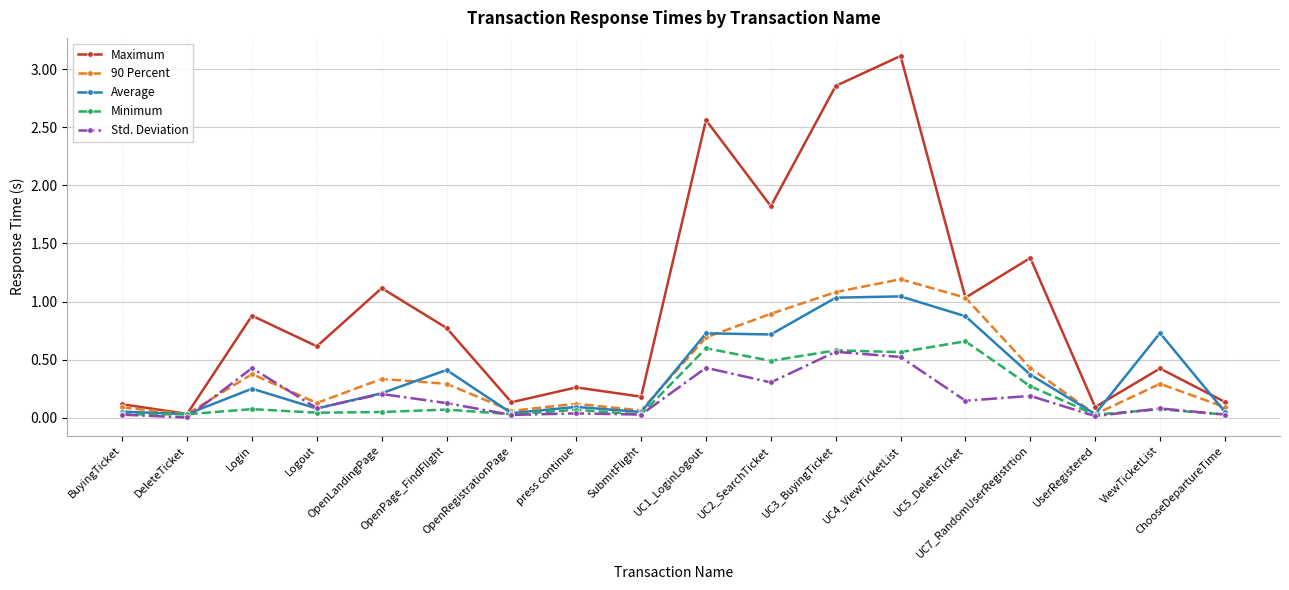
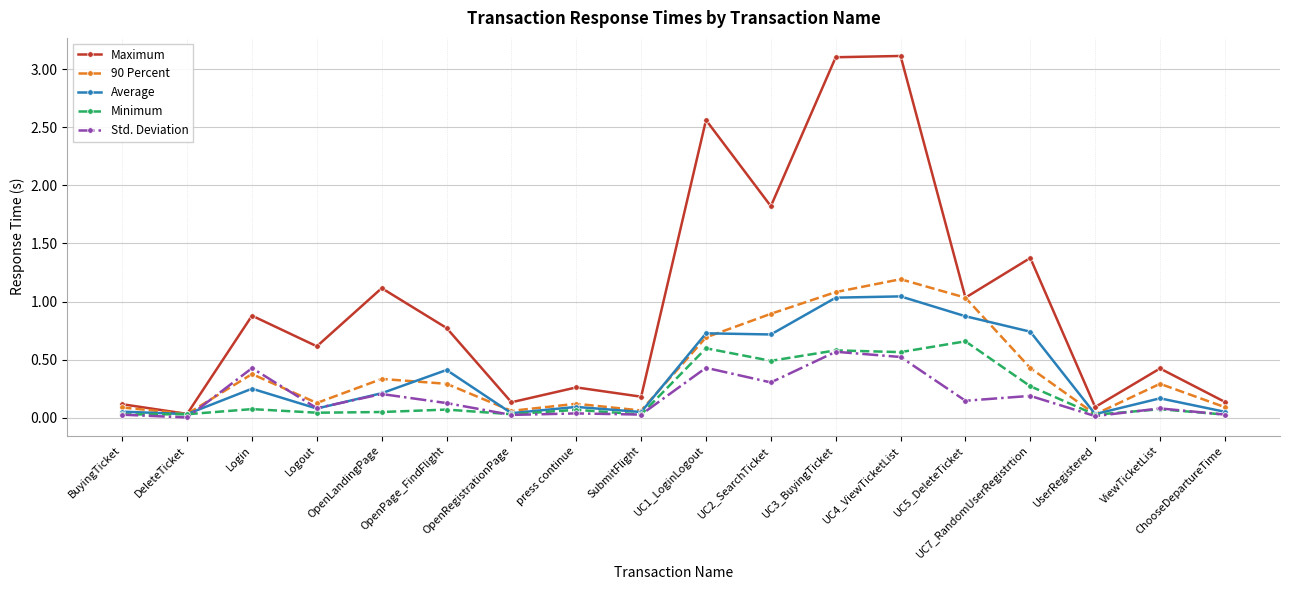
  {
    "Maximum": {
      "BuyingTicket": 0.12,
      "Login": 0.88,
      "Logout": 0.61,
      "OpenLandingPage": 1.12,
      "OpenPage_FindFlight": 0.77,
      "OpenRegistrationPage": 0.13,
      "press continue": 0.26,
      "SubmitFlight": 0.18,
      "UC1_LoginLogout": 2.56,
      "UC2_SearchTicket": 1.82,
-     "UC3_BuyingTicket": 2.86,
+     "UC3_BuyingTicket": 3.10,
      "UC4_ViewTicketList": 3.12,
      "UC7_RandomUserRegistrtion": 1.38,
      "UserRegistered": 0.09,
      "ViewTicketList": 0.42,
      "СhooseDepartureTime": 0.14
    },
    "90 Percent": {
      "BuyingTicket": 0.09,
      "Login": 0.38,
      "Logout": 0.13,
      "OpenLandingPage": 0.33,
      "OpenPage_FindFlight": 0.29,
      "press continue": 0.12,
      "UC1_LoginLogout": 0.69,
      "UC2_SearchTicket": 0.89,
      "UC3_BuyingTicket": 1.08,
      "UC4_ViewTicketList": 1.19,
      "UC7_RandomUserRegistrtion": 0.43,
      "ViewTicketList": 0.29,
      "СhooseDepartureTime": 0.09
    },
    "Average": {
      "BuyingTicket": 0.05,
      "Login": 0.25,
      "OpenPage_FindFlight": 0.41,
      "press continue": 0.09,
      "UC1_LoginLogout": 0.73,
      "UC2_SearchTicket": 0.72,
      "UC3_BuyingTicket": 1.03,
      "UC4_ViewTicketList": 1.04,
      "UC5_DeleteTicket": 0.87,
-     "UC7_RandomUserRegistrtion": 0.37,
-     "ViewTicketList": 0.73,
+     "UC7_RandomUserRegistrtion": 0.74,
+     "ViewTicketList": 0.17,
      "СhooseDepartureTime": 0.05
    },
    "Minimum": {
      "Login": 0.07,
      "Logout": 0.04,
      "OpenLandingPage": 0.05,
      "OpenPage_FindFlight": 0.07,
      "press continue": 0.07,
      "UC1_LoginLogout": 0.60,
      "UC2_SearchTicket": 0.49,
      "UC4_ViewTicketList": 0.56,
      "UC5_DeleteTicket": 0.66,
      "UC7_RandomUserRegistrtion": 0.27
    },
    "Std. Deviation": {
      "DeleteTicket": 0.00,
      "Login": 0.43,
      "OpenPage_FindFlight": 0.13,
      "press continue": 0.04,
      "UC1_LoginLogout": 0.43,
      "UC2_SearchTicket": 0.30,
      "UC4_ViewTicketList": 0.52,
      "UC5_DeleteTicket": 0.15,
      "UC7_RandomUserRegistrtion": 0.19
    }
  }
